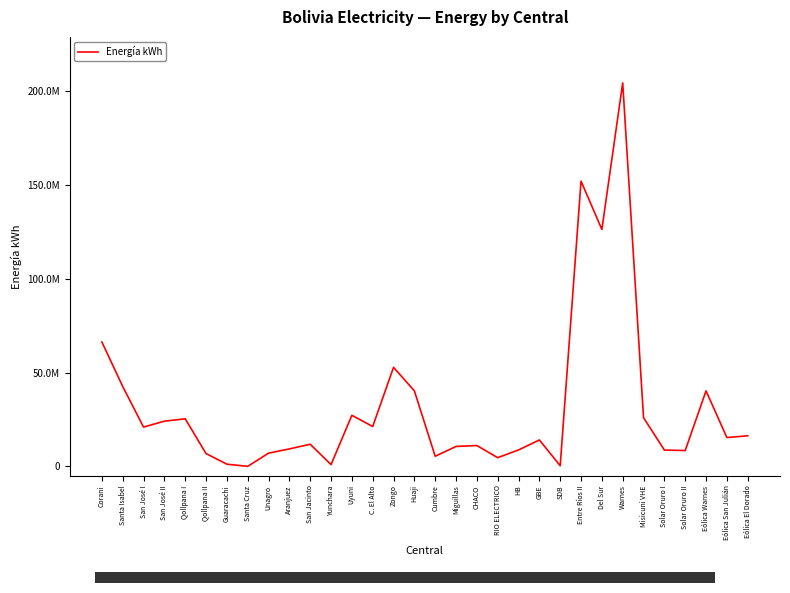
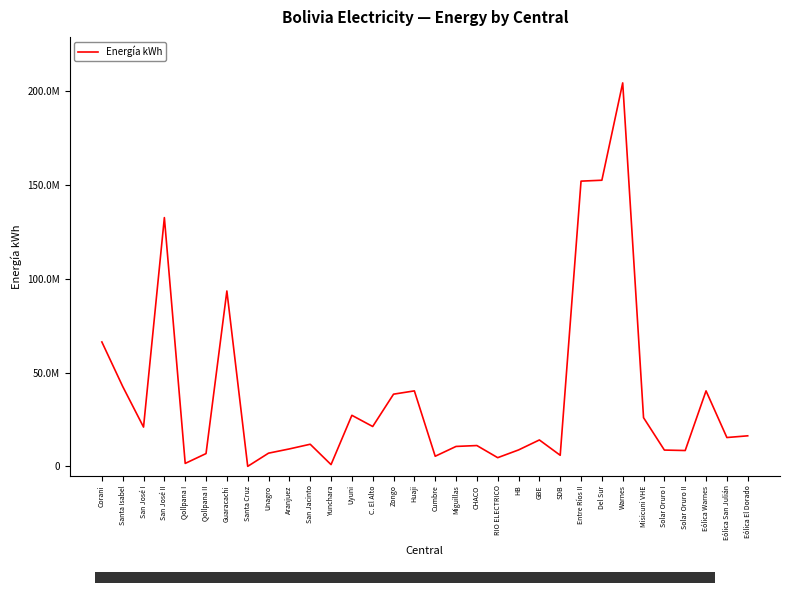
  {
    "Corani": 66000000,
    "Santa Isabel": 43000000,
    "San José I": 21000000,
-   "San José II": 24000000,
-   "Qollpana I": 25000000,
+   "San José II": 133000000,
+   "Qollpana I": 2000000,
    "Qollpana II": 7000000,
-   "Guaracachi": 1000000,
+   "Guaracachi": 94000000,
    "Santa Cruz": 0,
    "Unagro": 7000000,
    "Aranjuez": 9000000,
    "San Jacinto": 12000000,
    "Yunchara": 1000000,
    "Uyuni": 27000000,
    "C. El Alto": 21000000,
-   "Zongo": 53000000,
+   "Zongo": 38000000,
    "Huaji": 40000000,
    "Cumbre": 5000000,
    "Miguillas": 11000000,
    "CHACO": 11000000,
    "RIO ELECTRICO": 5000000,
    "HB": 9000000,
    "GBE": 14000000,
-   "SDB": 0,
+   "SDB": 6000000,
    "Entre Ríos II": 152000000,
-   "Del Sur": 126000000,
+   "Del Sur": 153000000,
    "Warnes": 205000000,
    "Misicuni VHE": 26000000,
    "Solar Oruro I": 9000000,
    "Solar Oruro II": 8000000,
    "Eólica Warnes": 40000000,
    "Eólica San Julián": 15000000,
    "Eólica El Dorado": 16000000
  }
